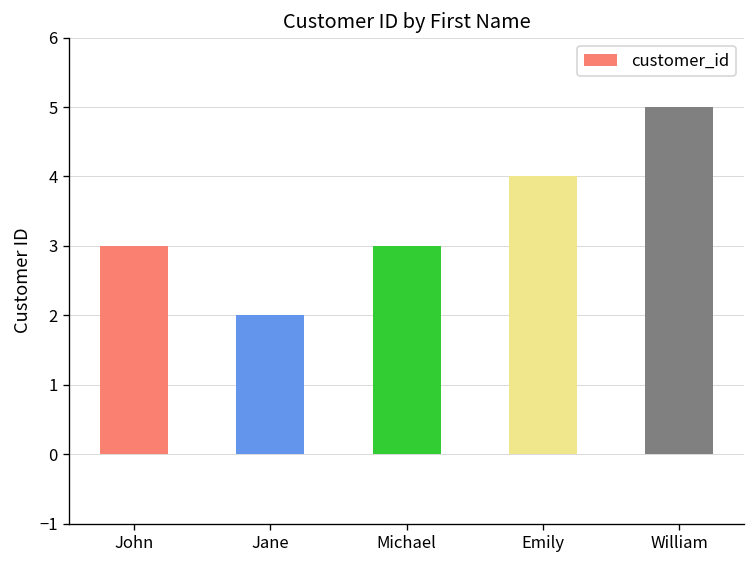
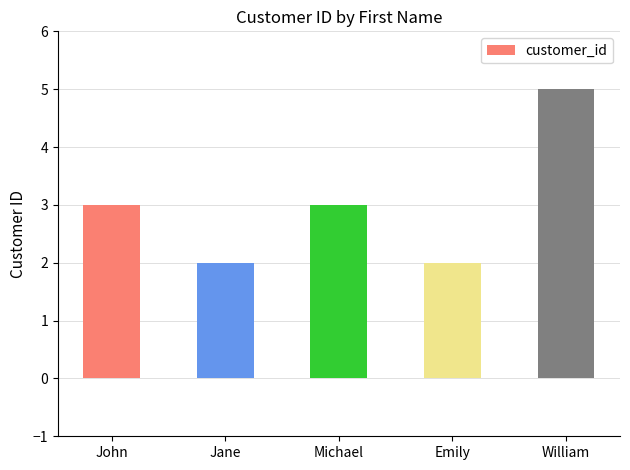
  {
    "John": 3,
    "Jane": 2,
    "Michael": 3,
-   "Emily": 4,
+   "Emily": 2,
    "William": 5
  }
